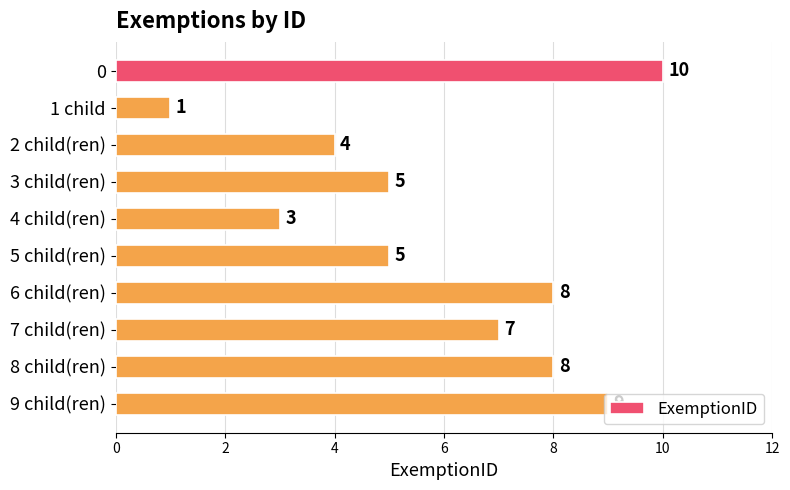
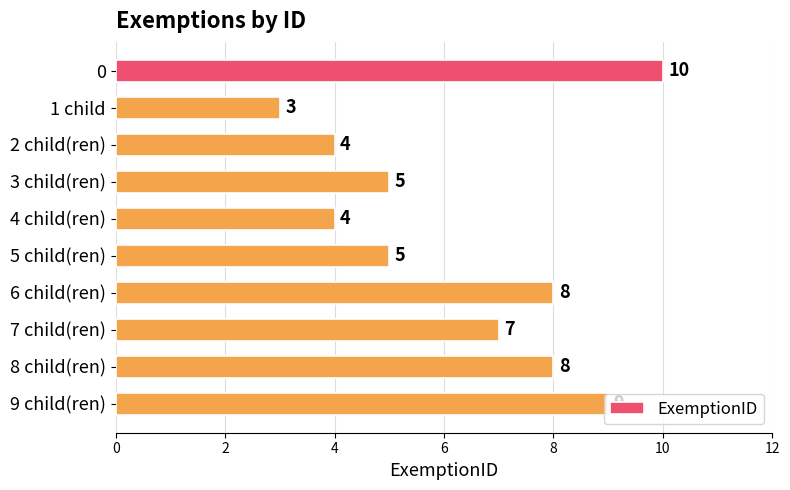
  {
    "0": 10,
-   "1 child": 1,
+   "1 child": 3,
    "2 child(ren)": 4,
    "3 child(ren)": 5,
-   "4 child(ren)": 3,
+   "4 child(ren)": 4,
    "5 child(ren)": 5,
    "6 child(ren)": 8,
    "7 child(ren)": 7,
    "8 child(ren)": 8
  }
